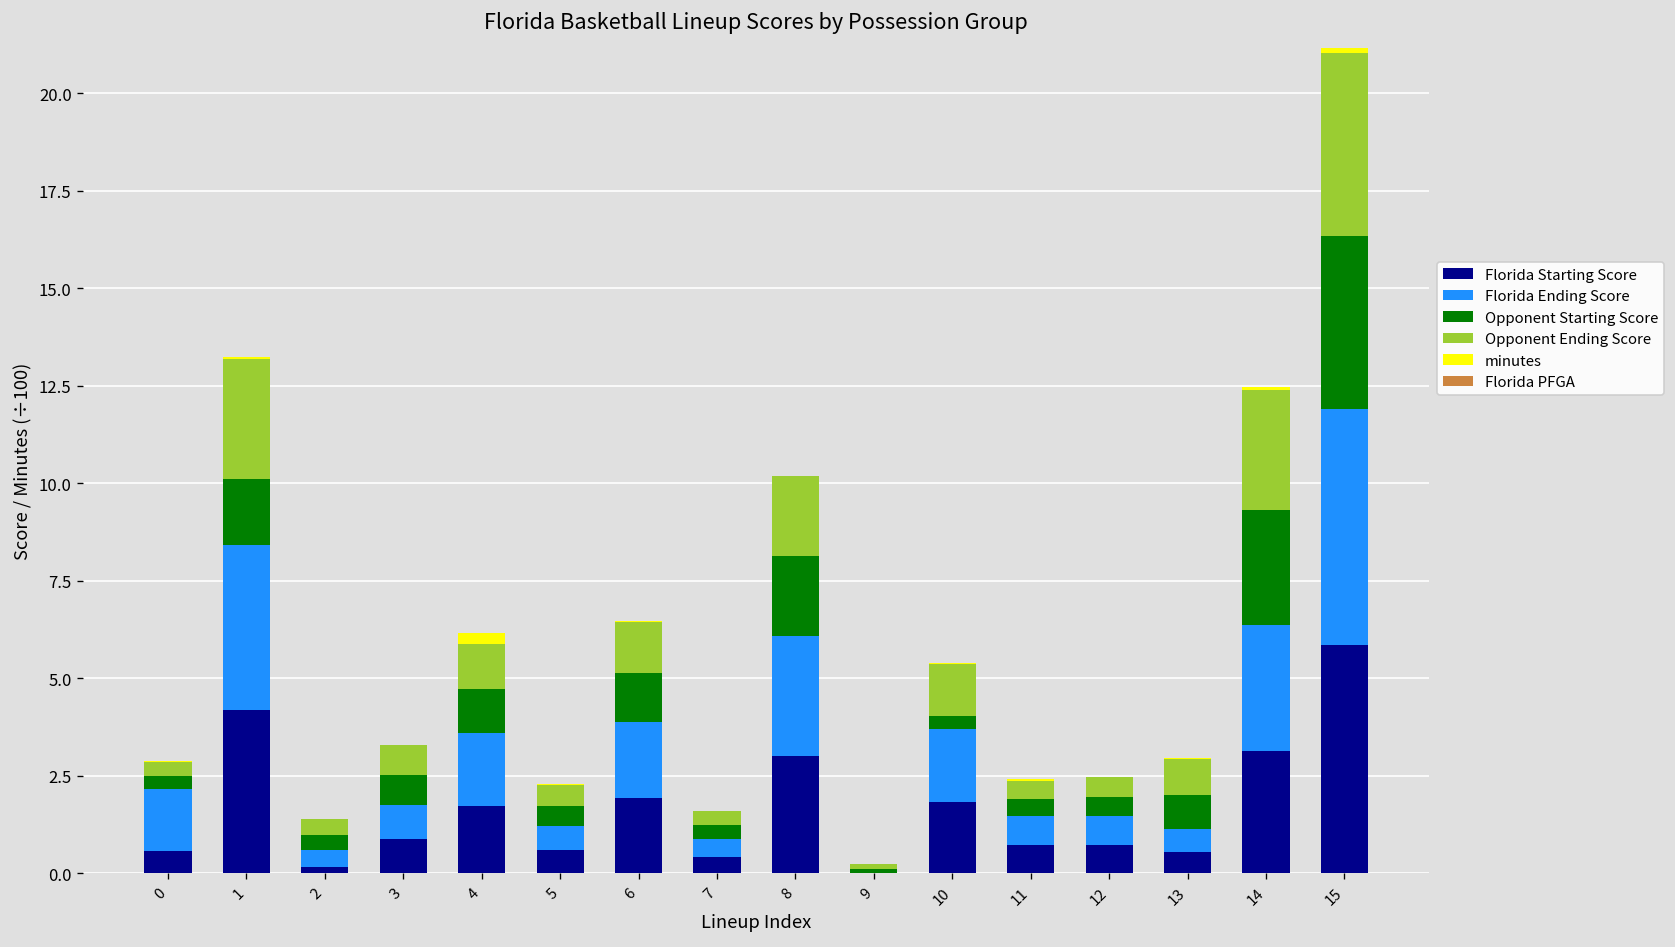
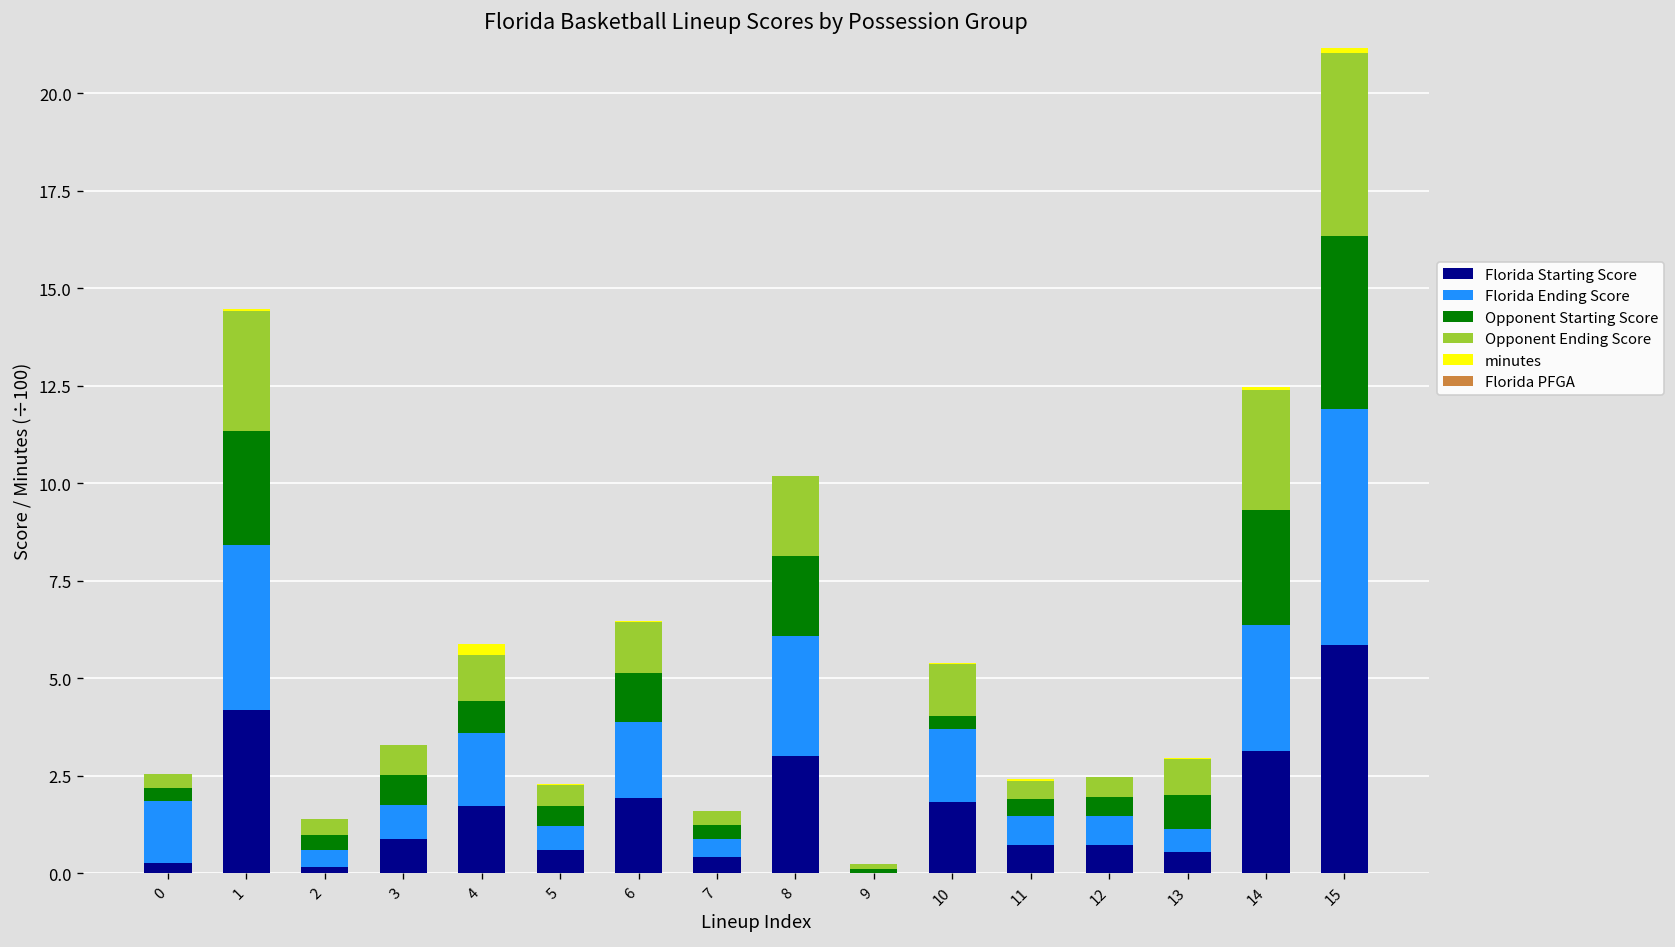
  {
    "Florida Starting Score": {
-     "0": 0.6,
+     "0": 0.3,
      "1": 4.2,
      "2": 0.2,
      "3": 0.9,
      "4": 1.7,
      "5": 0.6,
      "6": 1.9,
      "7": 0.4,
      "8": 3.0,
      "9": 0.0,
      "10": 1.8,
      "11": 0.7,
      "12": 0.7,
      "13": 0.6,
      "14": 3.1,
      "15": 5.9
    },
    "Florida Ending Score": {
      "0": 1.6,
      "1": 4.2,
      "2": 0.4,
      "3": 0.9,
      "4": 1.9,
      "5": 0.6,
      "6": 1.9,
      "7": 0.4,
      "8": 3.1,
      "9": 0.0,
      "10": 1.9,
      "11": 0.8,
      "12": 0.7,
      "13": 0.6,
      "14": 3.2,
      "15": 6.1
    },
    "Opponent Starting Score": {
      "0": 0.3,
-     "1": 1.7,
+     "1": 2.9,
      "2": 0.4,
      "3": 0.8,
-     "4": 1.1,
+     "4": 0.8,
      "5": 0.5,
      "6": 1.3,
      "7": 0.4,
      "8": 2.1,
      "9": 0.1,
      "10": 0.3,
      "11": 0.4,
      "12": 0.5,
      "13": 0.9,
      "14": 2.9,
      "15": 4.4
    },
    "Opponent Ending Score": {
      "0": 0.4,
      "1": 3.1,
      "2": 0.4,
      "3": 0.8,
      "4": 1.2,
      "5": 0.5,
      "6": 1.3,
      "7": 0.4,
      "8": 2.1,
      "9": 0.1,
      "10": 1.3,
      "11": 0.5,
      "12": 0.5,
      "13": 0.9,
      "14": 3.1,
      "15": 4.7
    },
    "minutes": {
      "3": 0.0,
      "4": 0.3,
      "7": 0.0,
      "9": 0.0,
      "12": 0.0,
      "14": 0.1,
      "15": 0.1
    },
    "Florida PFGA": {
      "0": 0.0,
      "2": 0.0,
      "3": 0.0,
      "4": 0.0,
      "5": 0.0,
      "6": 0.0,
      "7": 0.0,
      "8": 0.0,
      "9": 0.0,
      "11": 0.0,
      "12": 0.0,
      "13": 0.0,
      "15": 0.0
    }
  }
